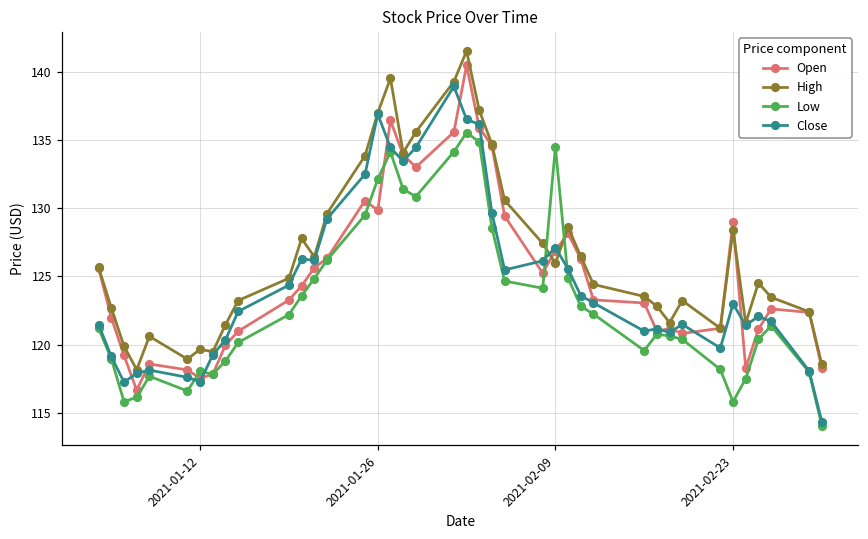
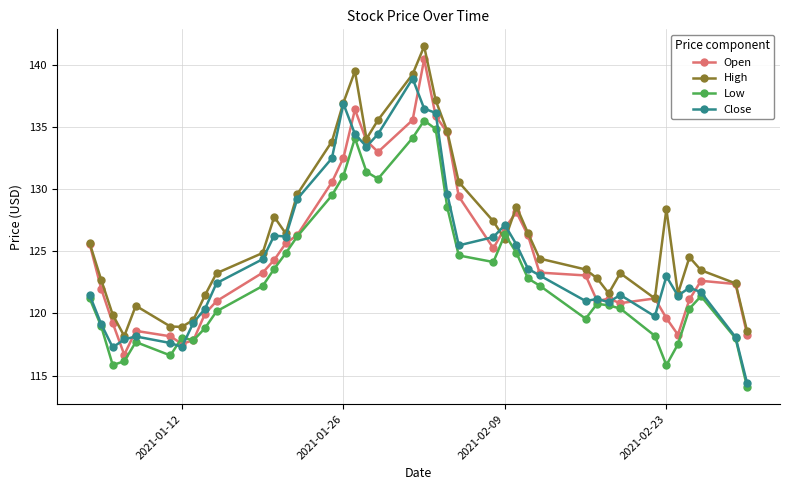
  {
    "Open": {
      "2021-01-12": 117.6,
-     "2021-01-26": 129.8,
+     "2021-01-26": 132.5,
      "2021-02-09": 126.9,
-     "2021-02-23": 129.0
+     "2021-02-23": 119.6
    },
    "High": {
-     "2021-01-12": 119.7,
+     "2021-01-12": 118.9,
      "2021-02-09": 126.0,
      "2021-02-23": 128.4
    },
    "Low": {
      "2021-01-12": 118.1,
-     "2021-01-26": 132.1,
-     "2021-02-09": 134.5,
+     "2021-01-26": 131.1,
+     "2021-02-09": 126.4,
      "2021-02-23": 115.8
    },
    "Close": {
      "2021-01-12": 117.3,
      "2021-02-09": 127.1,
      "2021-02-23": 123.0
    }
  }
